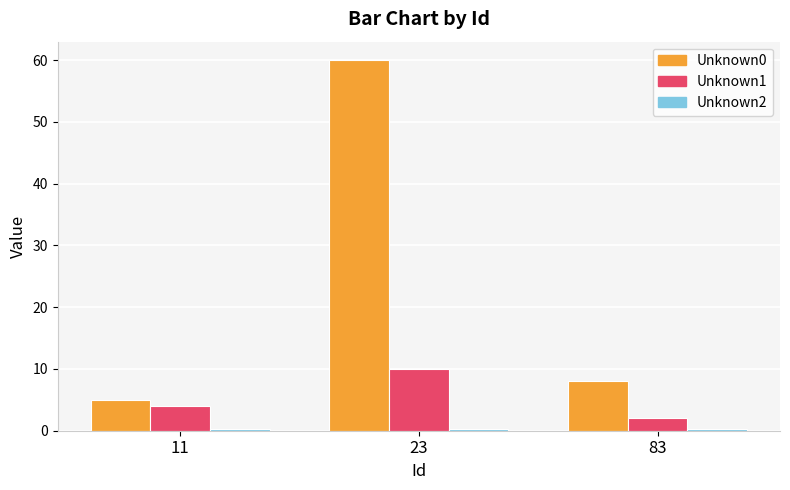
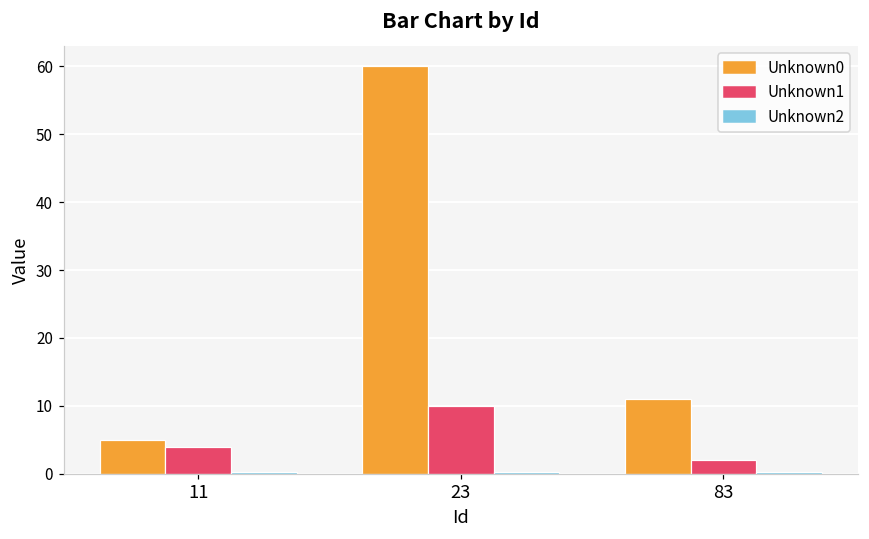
  {
    "Unknown0": {
      "11": 5,
      "23": 60,
-     "83": 8
+     "83": 11
    },
    "Unknown1": {
      "11": 4,
      "23": 10,
      "83": 2
    }
  }
